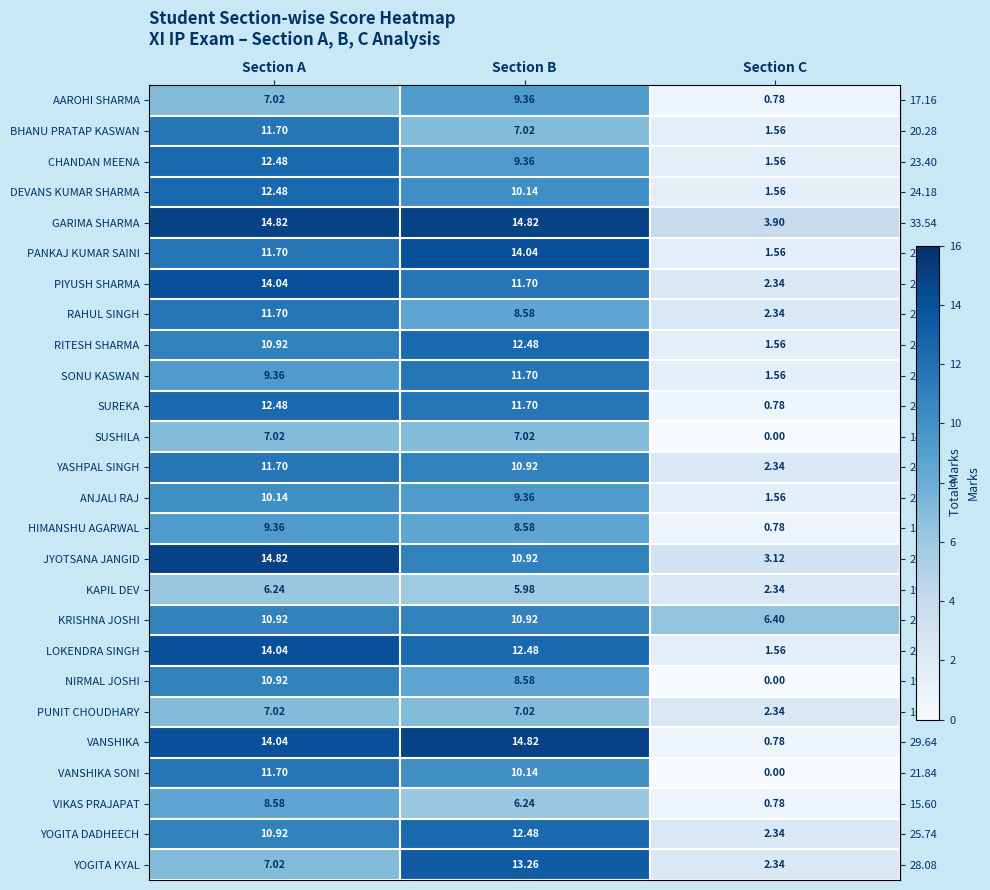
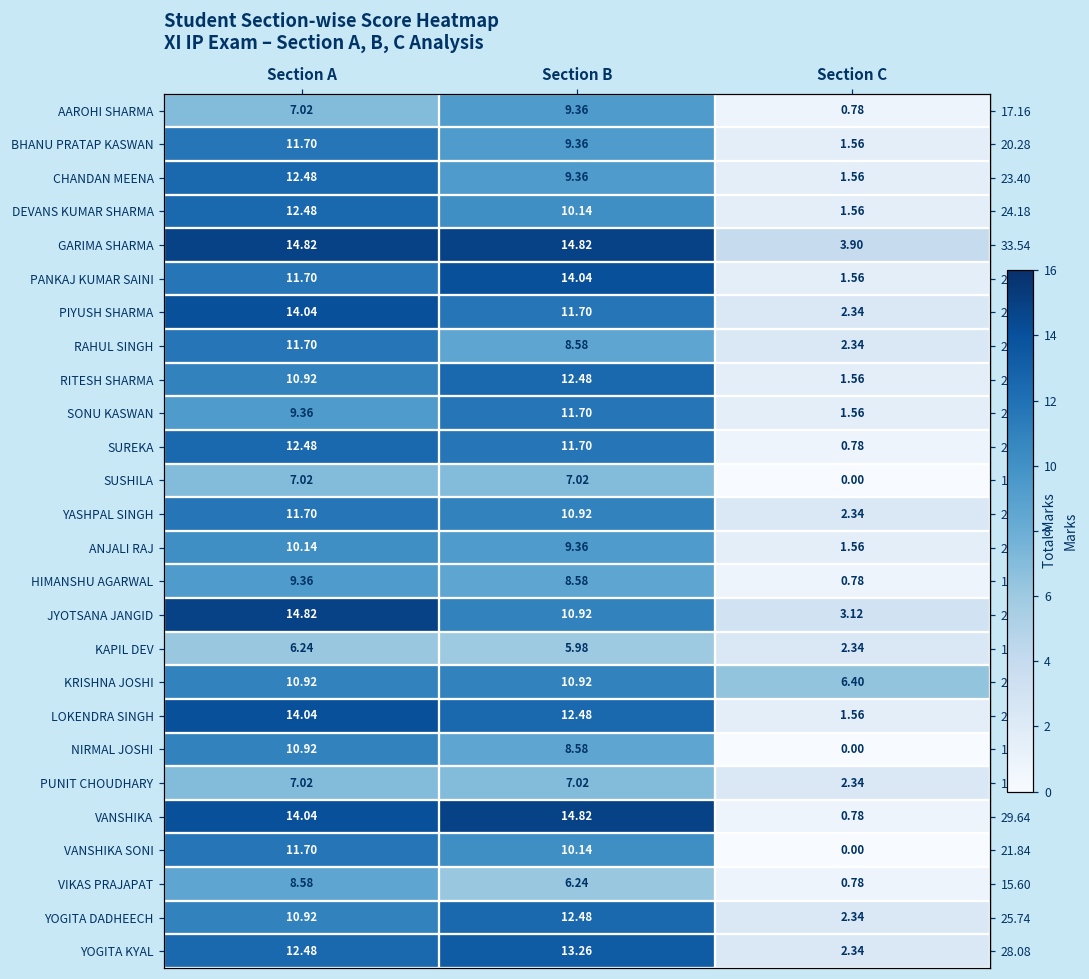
  {
    "AAROHI SHARMA": {
      "Section A": 7.02,
      "Section B": 9.36,
      "Section C": 0.78
    },
    "BHANU PRATAP KASWAN": {
      "Section A": 11.70,
-     "Section B": 7.02,
+     "Section B": 9.36,
      "Section C": 1.56
    },
    "CHANDAN MEENA": {
      "Section A": 12.48,
      "Section B": 9.36,
      "Section C": 1.56
    },
    "DEVANS KUMAR SHARMA": {
      "Section A": 12.48,
      "Section B": 10.14,
      "Section C": 1.56
    },
    "GARIMA SHARMA": {
      "Section A": 14.82,
      "Section B": 14.82,
      "Section C": 3.90
    },
    "PANKAJ KUMAR SAINI": {
      "Section A": 11.70,
      "Section B": 14.04,
      "Section C": 1.56
    },
    "PIYUSH SHARMA": {
      "Section A": 14.04,
      "Section B": 11.70,
      "Section C": 2.34
    },
    "RAHUL SINGH": {
      "Section A": 11.70,
      "Section B": 8.58,
      "Section C": 2.34
    },
    "RITESH SHARMA": {
      "Section A": 10.92,
      "Section B": 12.48,
      "Section C": 1.56
    },
    "SONU KASWAN": {
      "Section A": 9.36,
      "Section B": 11.70,
      "Section C": 1.56
    },
    "SUREKA": {
      "Section A": 12.48,
      "Section B": 11.70,
      "Section C": 0.78
    },
    "SUSHILA": {
      "Section A": 7.02,
      "Section B": 7.02,
      "Section C": 0.00
    },
    "YASHPAL SINGH": {
      "Section A": 11.70,
      "Section B": 10.92,
      "Section C": 2.34
    },
    "ANJALI RAJ": {
      "Section A": 10.14,
      "Section B": 9.36,
      "Section C": 1.56
    },
    "HIMANSHU AGARWAL": {
      "Section A": 9.36,
      "Section B": 8.58,
      "Section C": 0.78
    },
    "JYOTSANA JANGID": {
      "Section A": 14.82,
      "Section B": 10.92,
      "Section C": 3.12
    },
    "KAPIL DEV": {
      "Section A": 6.24,
      "Section B": 5.98,
      "Section C": 2.34
    },
    "KRISHNA JOSHI": {
      "Section A": 10.92,
      "Section B": 10.92,
      "Section C": 6.40
    },
    "LOKENDRA SINGH": {
      "Section A": 14.04,
      "Section B": 12.48,
      "Section C": 1.56
    },
    "NIRMAL JOSHI": {
      "Section A": 10.92,
      "Section B": 8.58,
      "Section C": 0.00
    },
    "PUNIT CHOUDHARY": {
      "Section A": 7.02,
      "Section B": 7.02,
      "Section C": 2.34
    },
    "VANSHIKA": {
      "Section A": 14.04,
      "Section B": 14.82,
      "Section C": 0.78
    },
    "VANSHIKA SONI": {
      "Section A": 11.70,
      "Section B": 10.14,
      "Section C": 0.00
    },
    "VIKAS PRAJAPAT": {
      "Section A": 8.58,
      "Section B": 6.24,
      "Section C": 0.78
    },
    "YOGITA DADHEECH": {
      "Section A": 10.92,
      "Section B": 12.48,
      "Section C": 2.34
    },
    "YOGITA KYAL": {
-     "Section A": 7.02,
+     "Section A": 12.48,
      "Section B": 13.26,
      "Section C": 2.34
    }
  }
